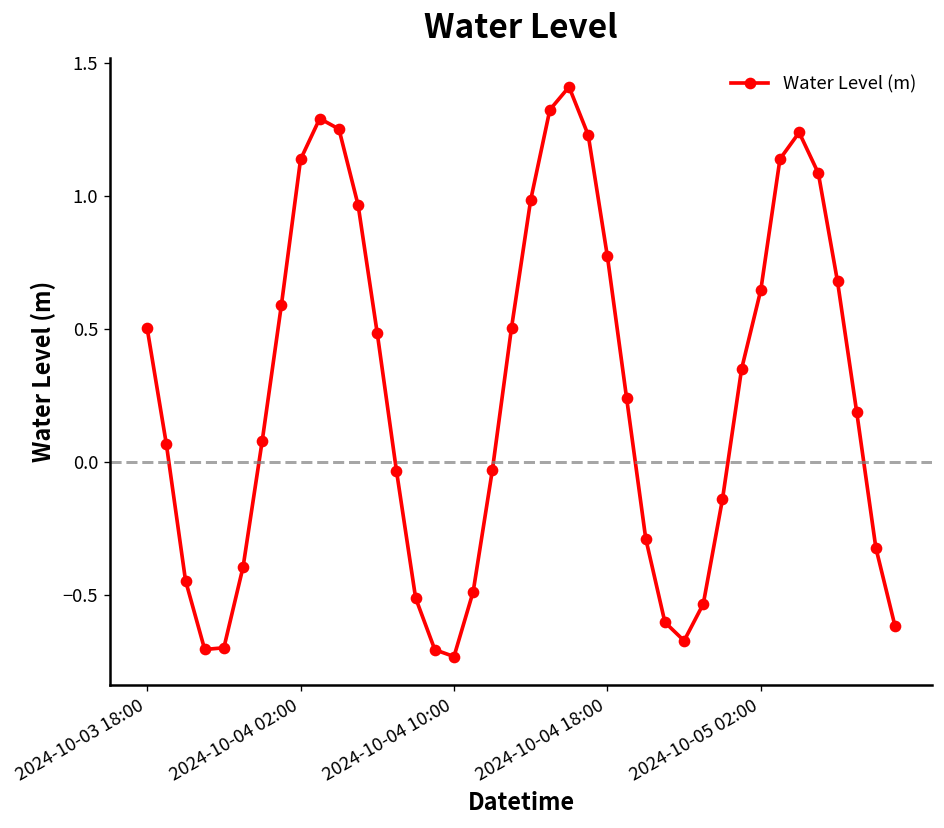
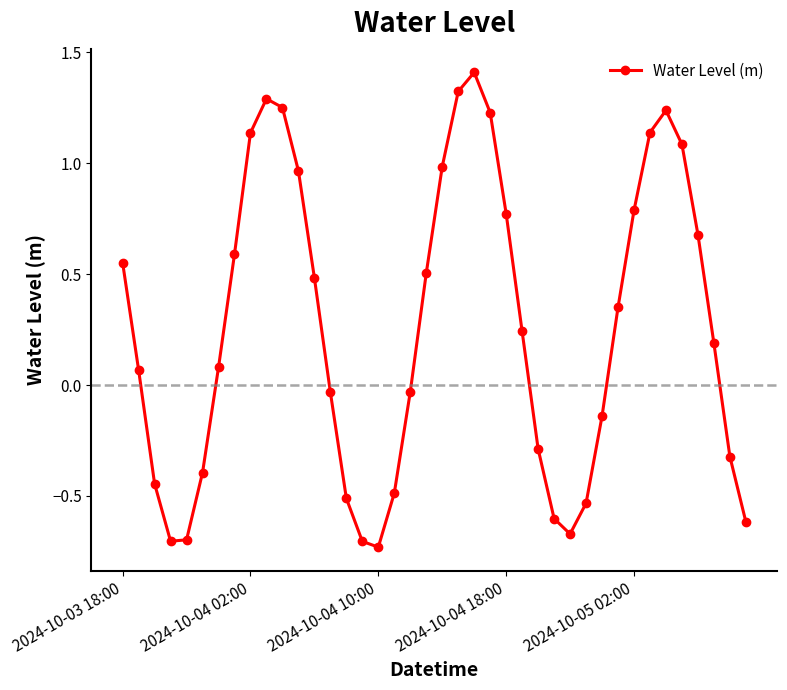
  {
-   "2024-10-03 18:00": 0.50,
+   "2024-10-03 18:00": 0.55,
    "2024-10-04 02:00": 1.14,
    "2024-10-04 10:00": -0.73,
    "2024-10-04 18:00": 0.77,
-   "2024-10-05 02:00": 0.65
+   "2024-10-05 02:00": 0.79
  }
